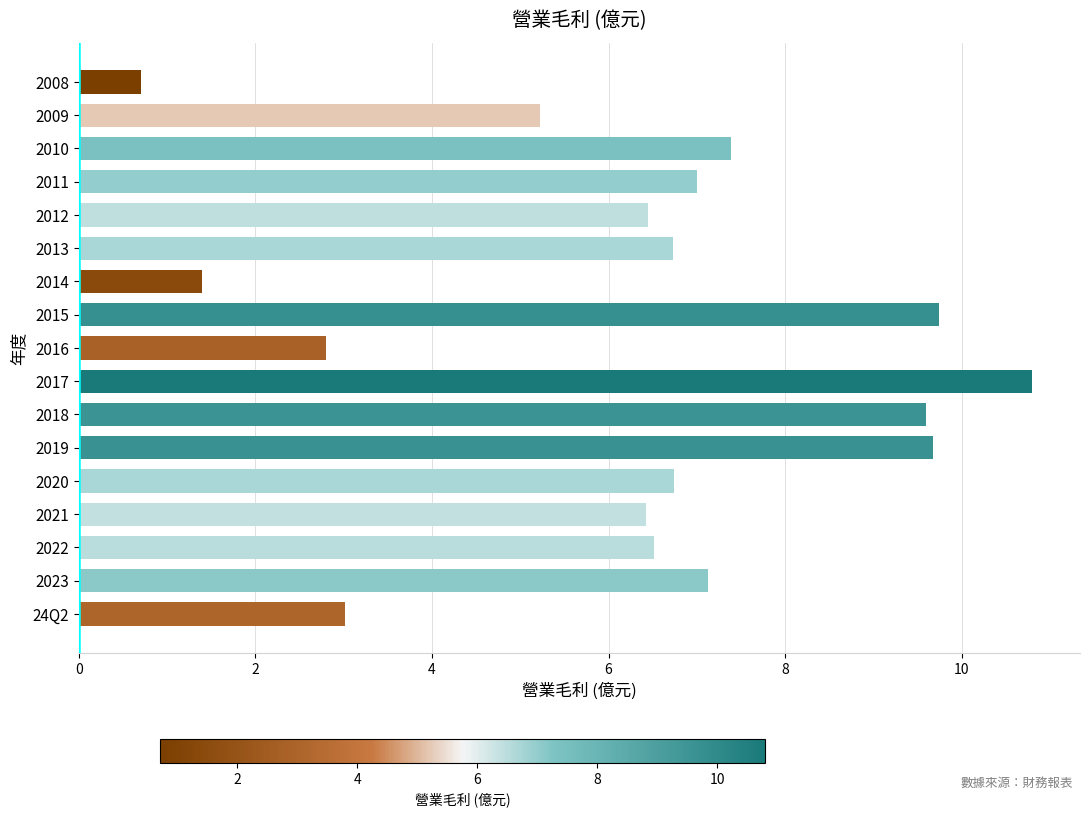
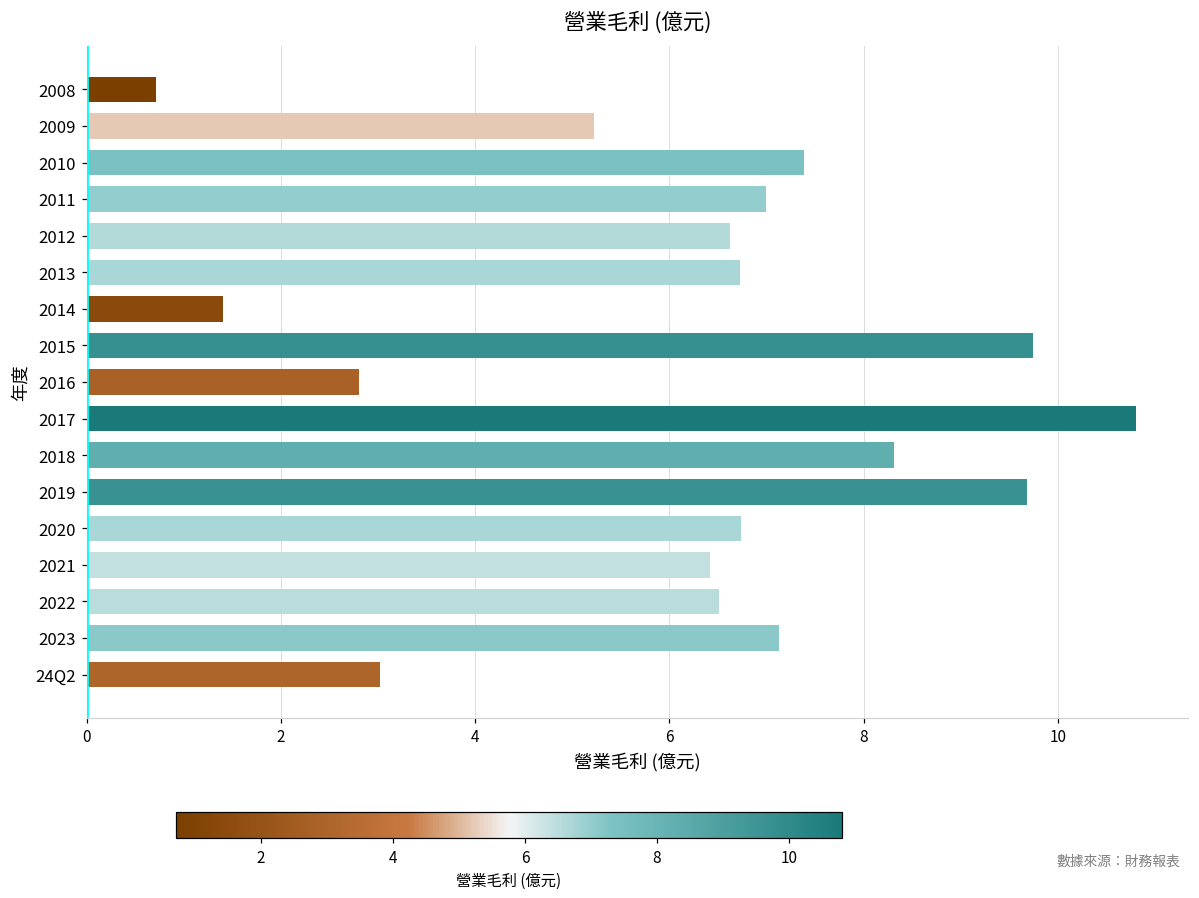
  {
    "2008": 0.7,
    "2009": 5.2,
    "2010": 7.4,
    "2011": 7.0,
-   "2012": 6.5,
+   "2012": 6.6,
    "2013": 6.7,
    "2014": 1.4,
    "2015": 9.7,
    "2016": 2.8,
    "2017": 10.8,
-   "2018": 9.6,
+   "2018": 8.3,
    "2019": 9.7,
    "2020": 6.7,
    "2021": 6.4,
    "2022": 6.5,
    "2023": 7.1,
    "24Q2": 3.0
  }
